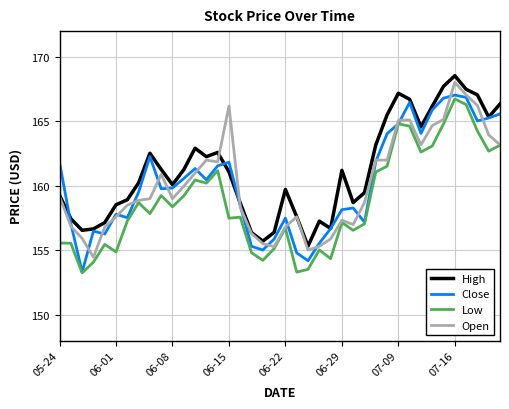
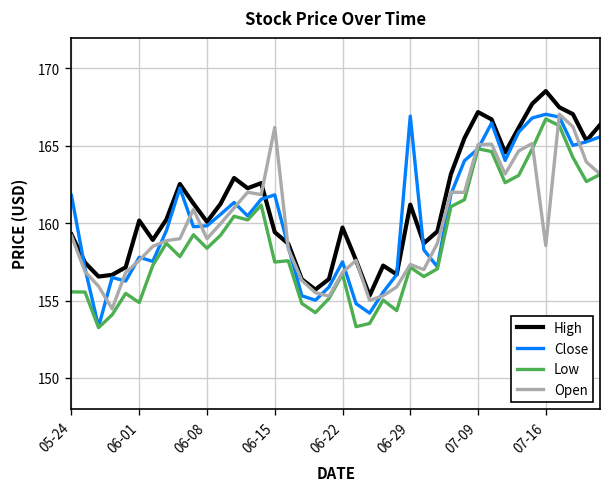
  {
    "High": {
-     "06-01": 158.5,
+     "06-01": 160.2,
      "06-08": 160.1,
-     "06-15": 161.1,
+     "06-15": 159.4,
      "06-22": 159.7,
      "06-29": 161.2,
      "07-09": 167.2,
      "07-16": 168.5
    },
    "Close": {
      "05-24": 161.8,
      "06-01": 157.8,
      "06-08": 159.8,
      "06-15": 161.8,
      "06-22": 157.5,
-     "06-29": 158.2,
+     "06-29": 166.9,
      "07-16": 167.0
    },
    "Low": {
      "05-24": 155.6,
      "06-01": 154.9,
      "06-08": 158.4,
      "06-15": 157.5,
      "07-16": 166.7
    },
    "Open": {
      "06-01": 157.6,
      "06-08": 159.0,
      "06-15": 166.2,
      "07-09": 165.1,
-     "07-16": 168.0
+     "07-16": 158.6
    }
  }
